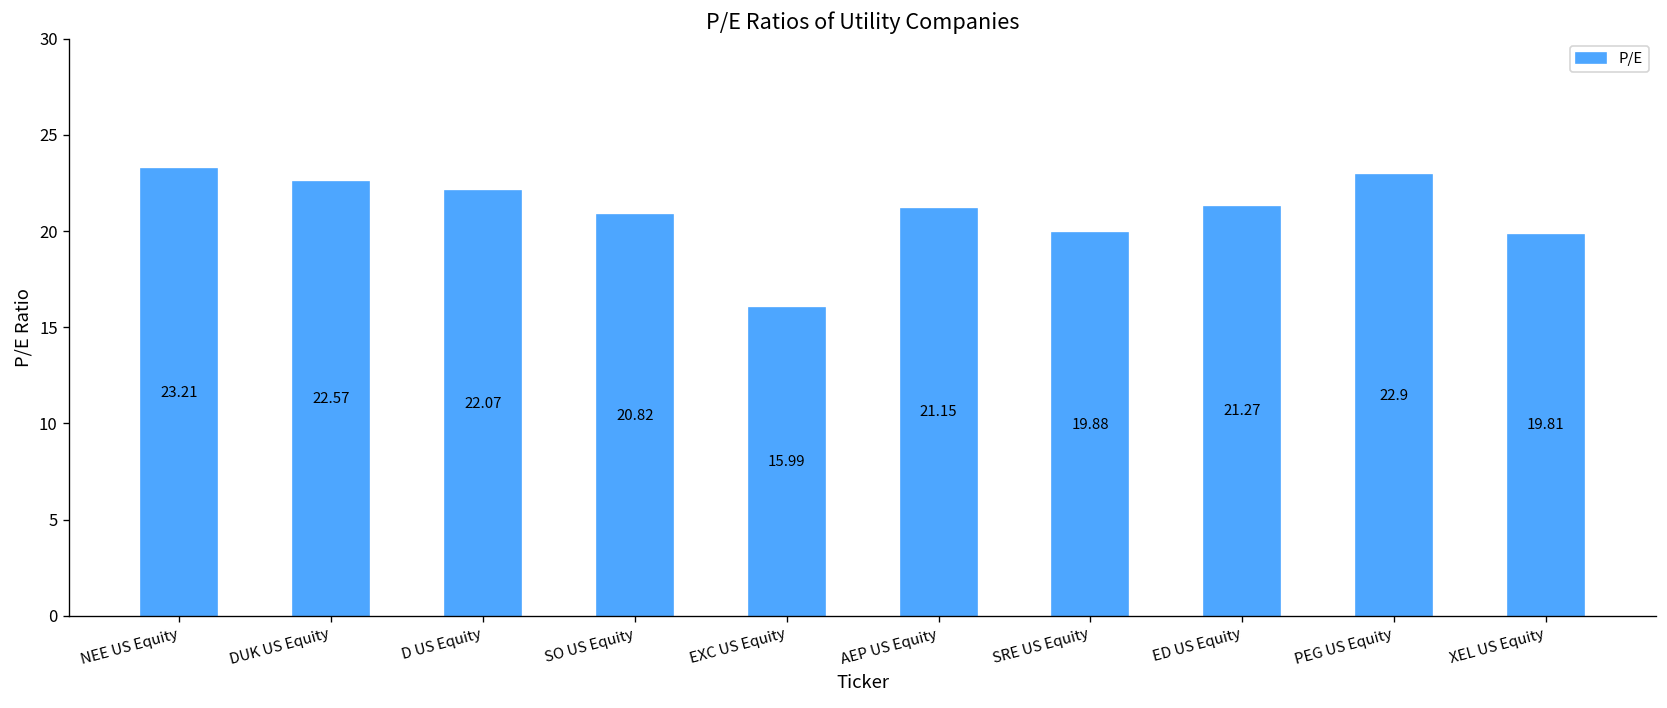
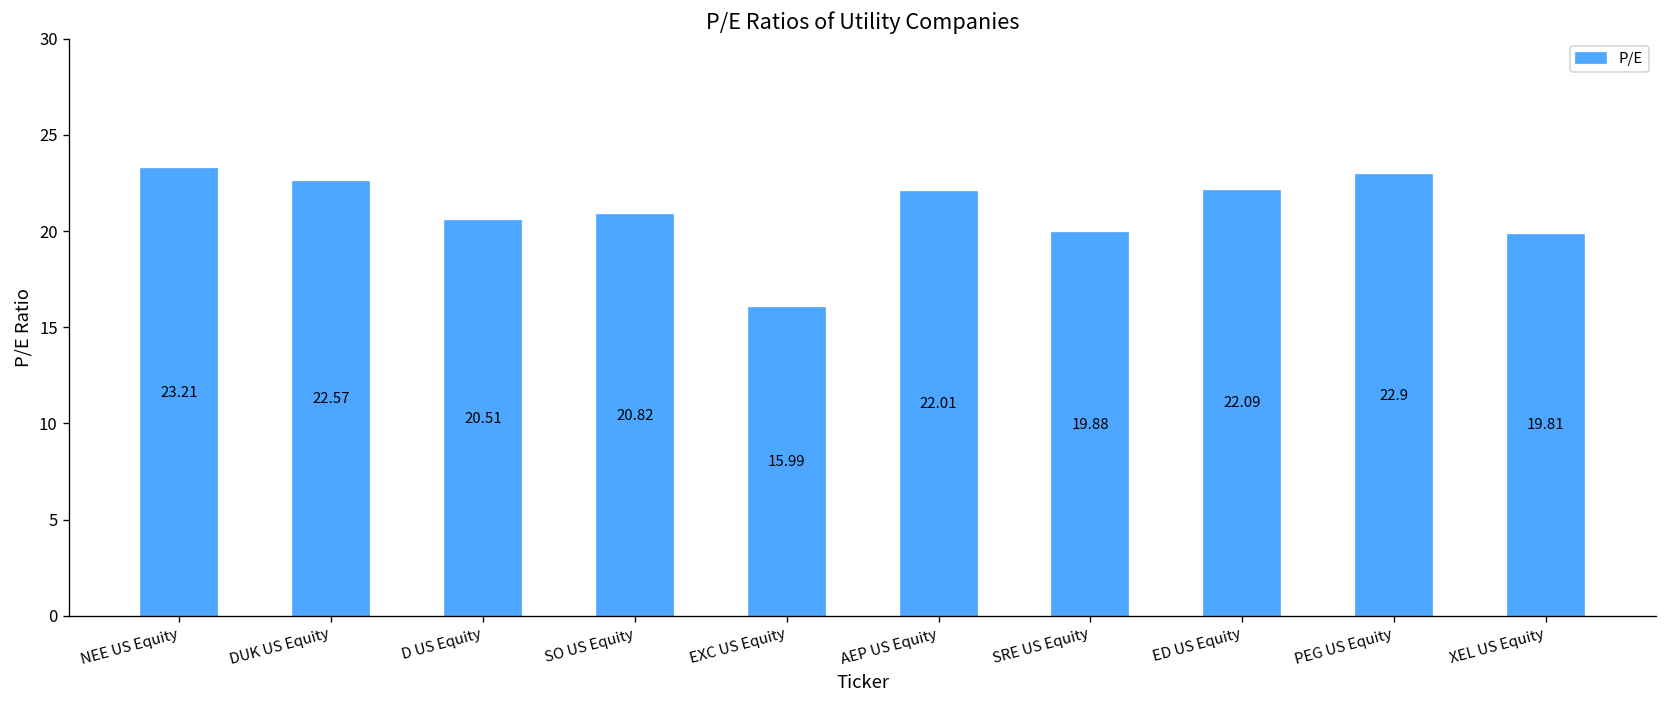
  {
    "NEE US Equity": 23.21,
    "DUK US Equity": 22.57,
-   "D US Equity": 22.07,
+   "D US Equity": 20.51,
    "SO US Equity": 20.82,
    "EXC US Equity": 15.99,
-   "AEP US Equity": 21.15,
+   "AEP US Equity": 22.01,
    "SRE US Equity": 19.88,
-   "ED US Equity": 21.27,
+   "ED US Equity": 22.09,
    "PEG US Equity": 22.9,
    "XEL US Equity": 19.81
  }
